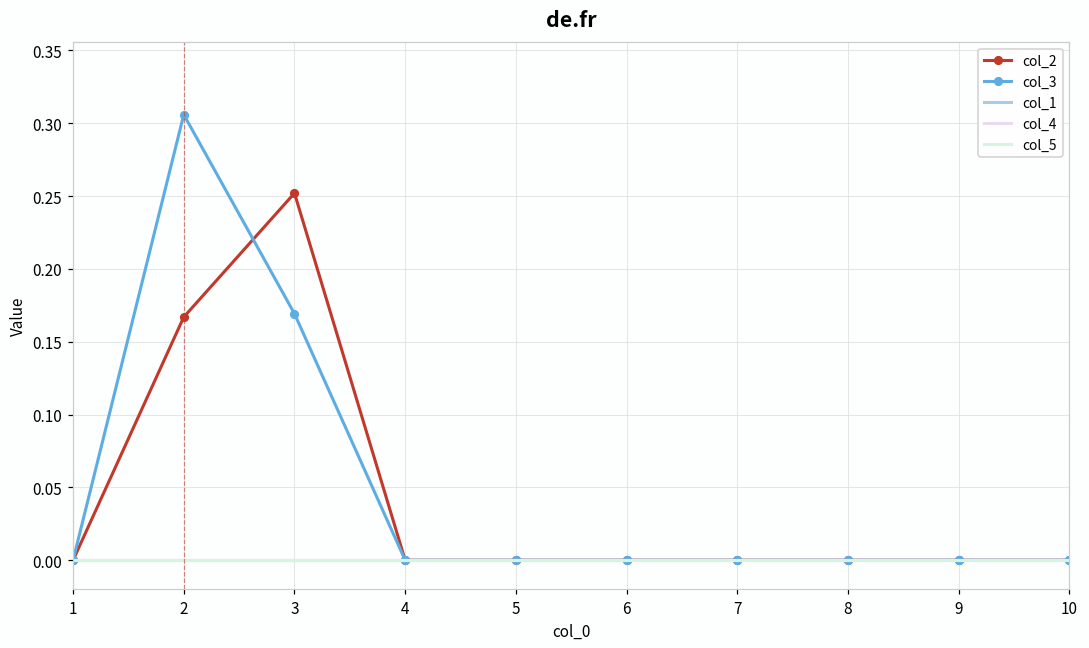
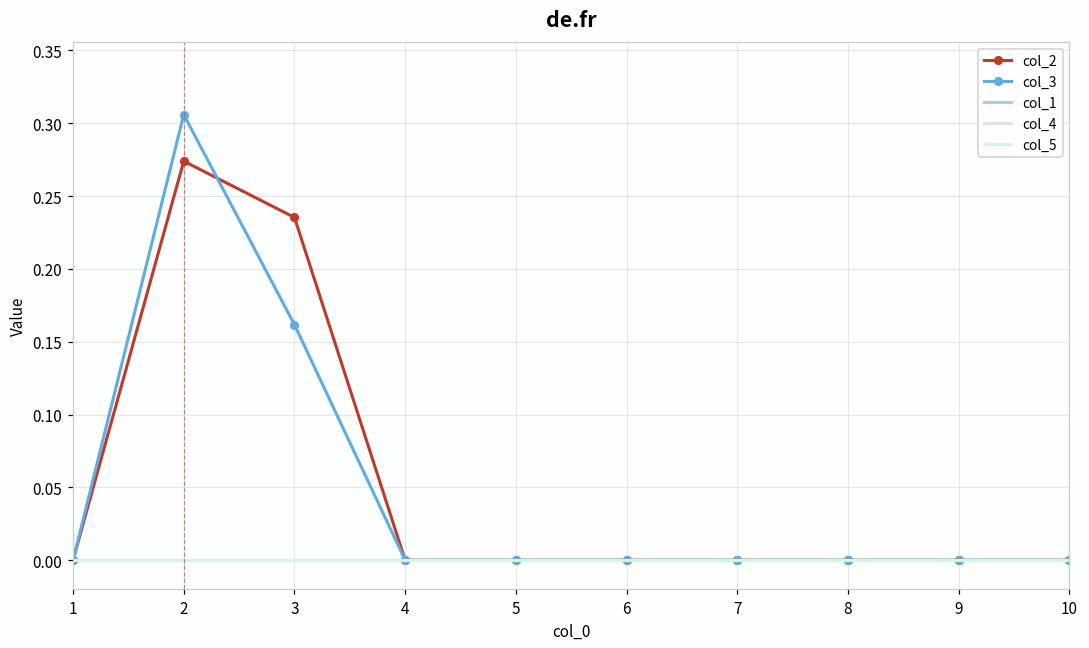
  {
    "col_2": {
-     "2": 0.167,
-     "3": 0.252
+     "2": 0.274,
+     "3": 0.235
    },
    "col_3": {
      "2": 0.306,
-     "3": 0.169
+     "3": 0.162
    },
    "col_5": {
      "2": 0.000,
      "3": 0.000
    }
  }
